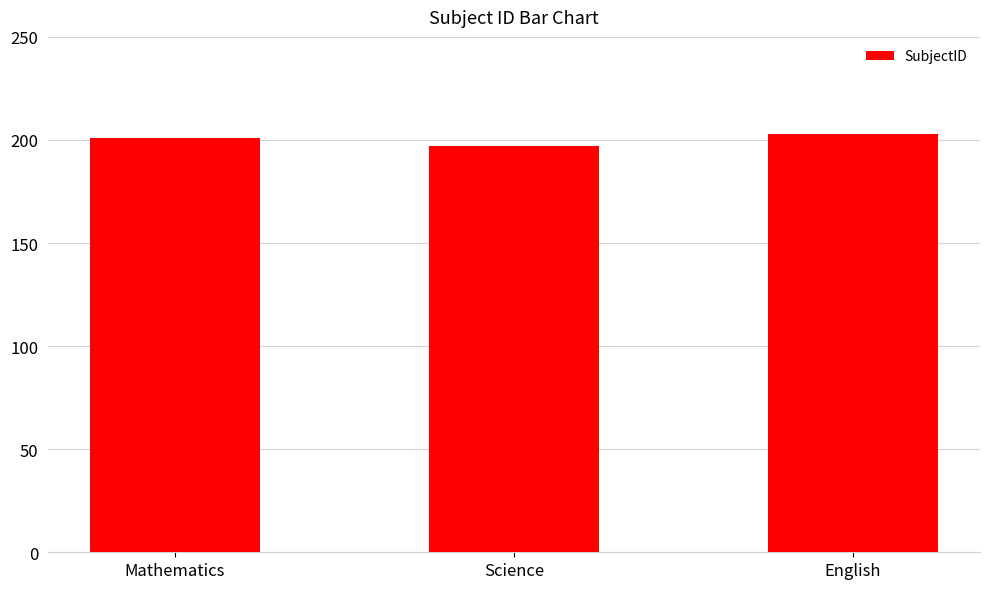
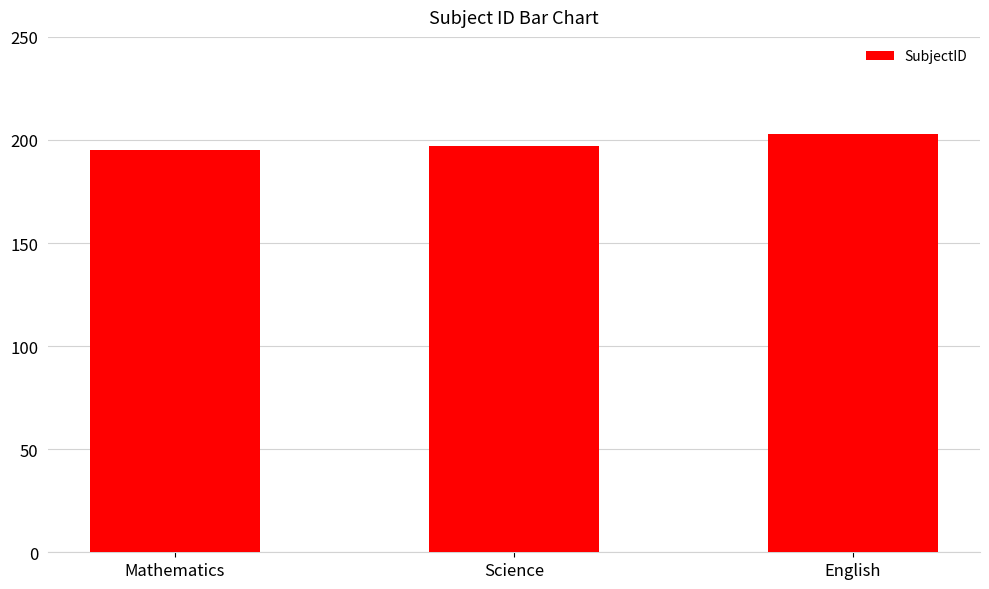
  {
-   "Mathematics": 201,
+   "Mathematics": 195,
    "Science": 197,
    "English": 203
  }
